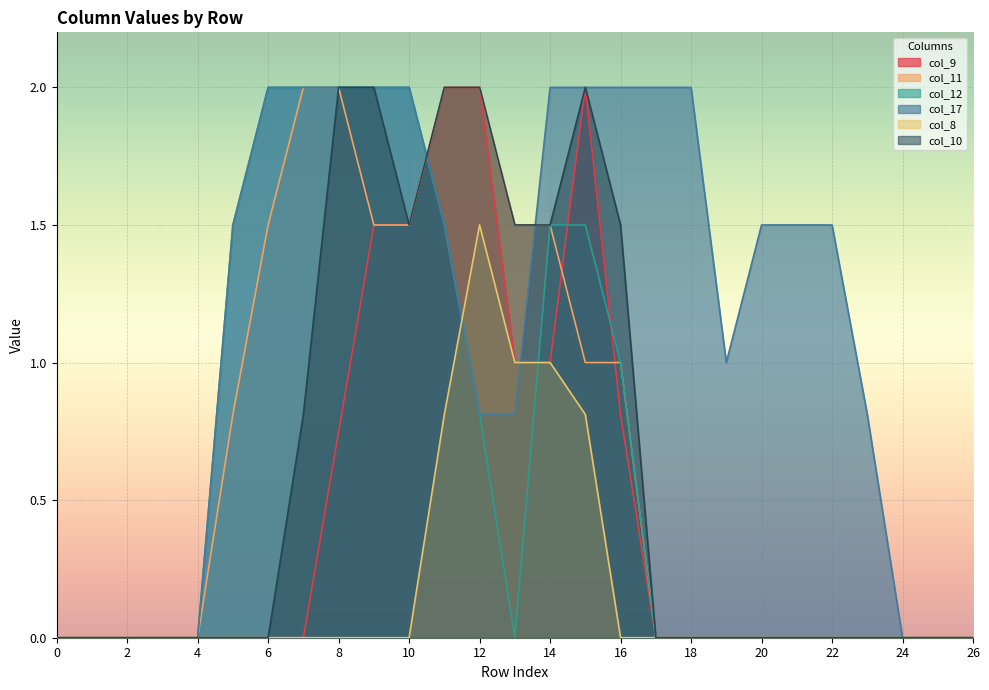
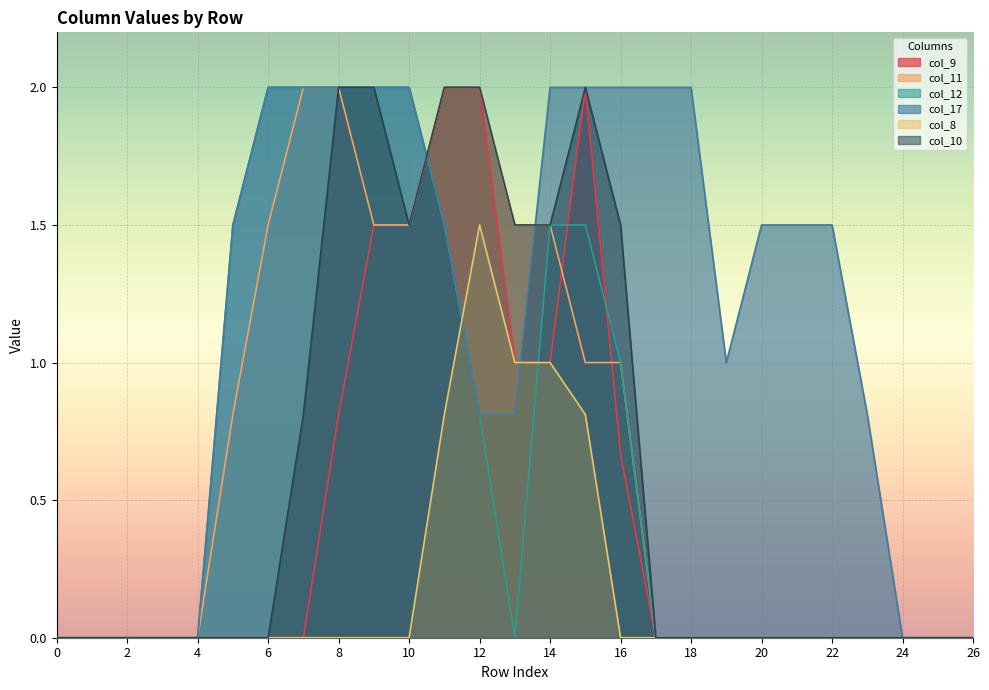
  {
    "col_9": {
-     "8": 0.75,
-     "16": 0.81
+     "8": 0.81,
+     "16": 0.67
    }
  }
